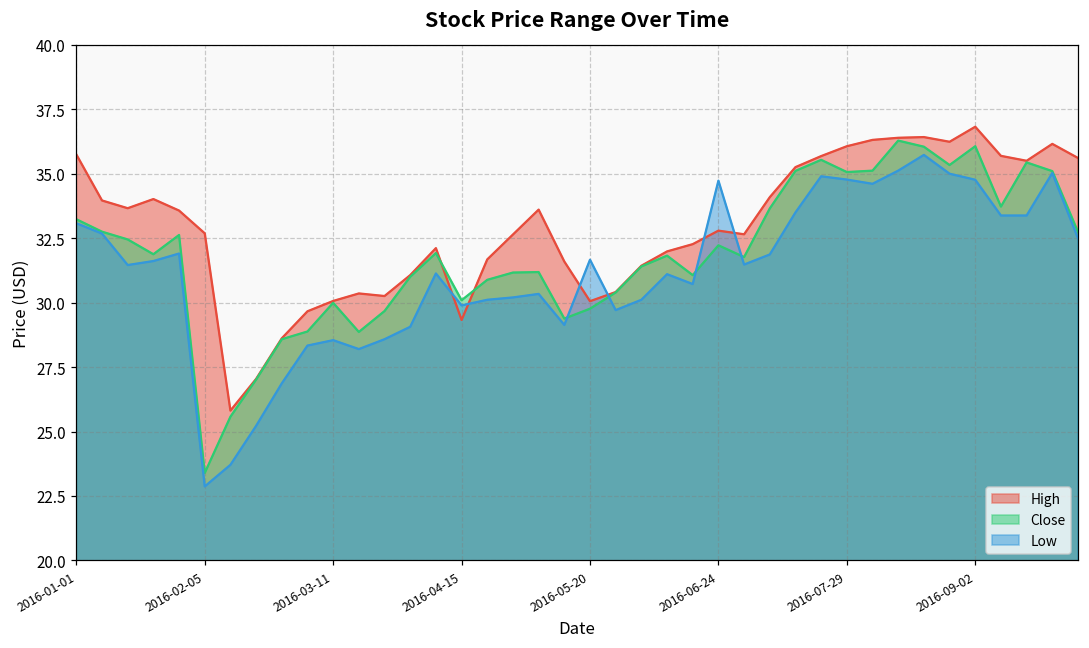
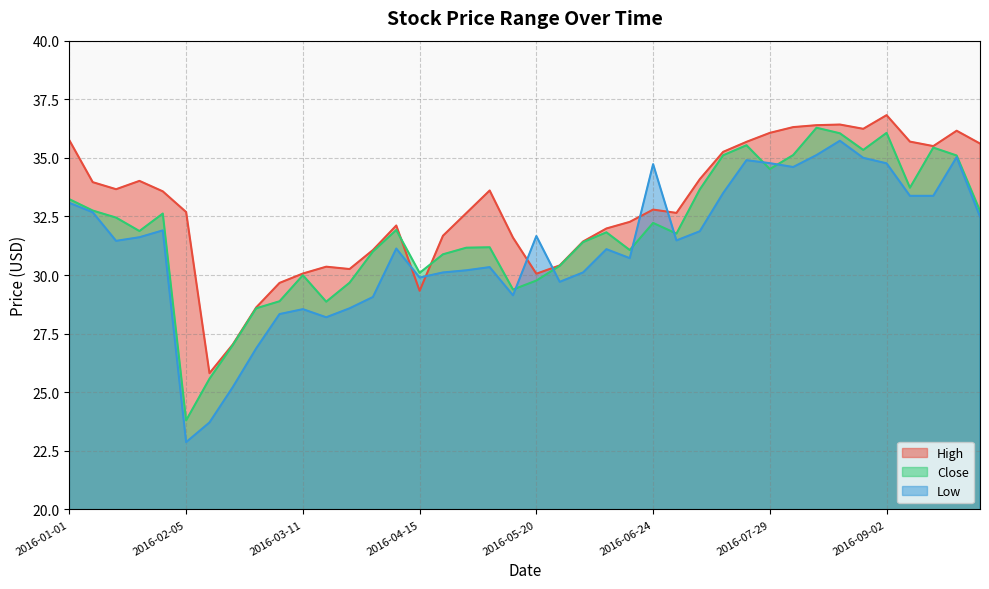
  {
    "High": {
      "2016-01-01": 35.7,
      "2016-02-05": 32.7,
      "2016-04-15": 29.3,
      "2016-05-20": 30.1,
      "2016-06-24": 32.8,
      "2016-07-29": 36.1,
      "2016-09-02": 36.8
    },
    "Close": {
      "2016-01-01": 33.2,
-     "2016-02-05": 23.4,
+     "2016-02-05": 23.8,
      "2016-04-15": 30.1,
      "2016-05-20": 29.8,
      "2016-06-24": 32.2,
-     "2016-07-29": 35.1,
+     "2016-07-29": 34.5,
      "2016-09-02": 36.1
    },
    "Low": {
      "2016-01-01": 33.1,
      "2016-02-05": 22.9,
      "2016-03-11": 28.5,
      "2016-04-15": 29.9,
      "2016-05-20": 31.7,
      "2016-06-24": 34.7,
      "2016-07-29": 34.8,
      "2016-09-02": 34.8
    }
  }
